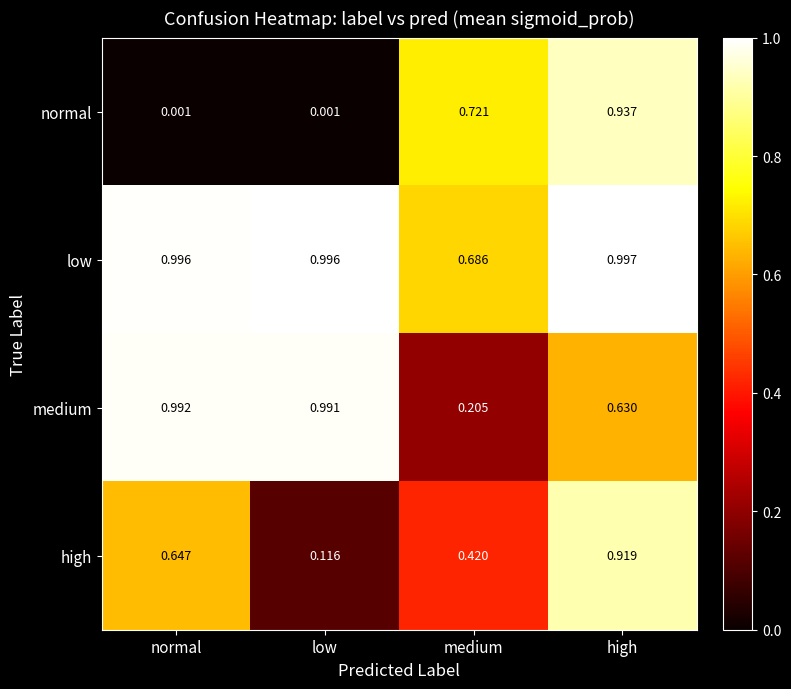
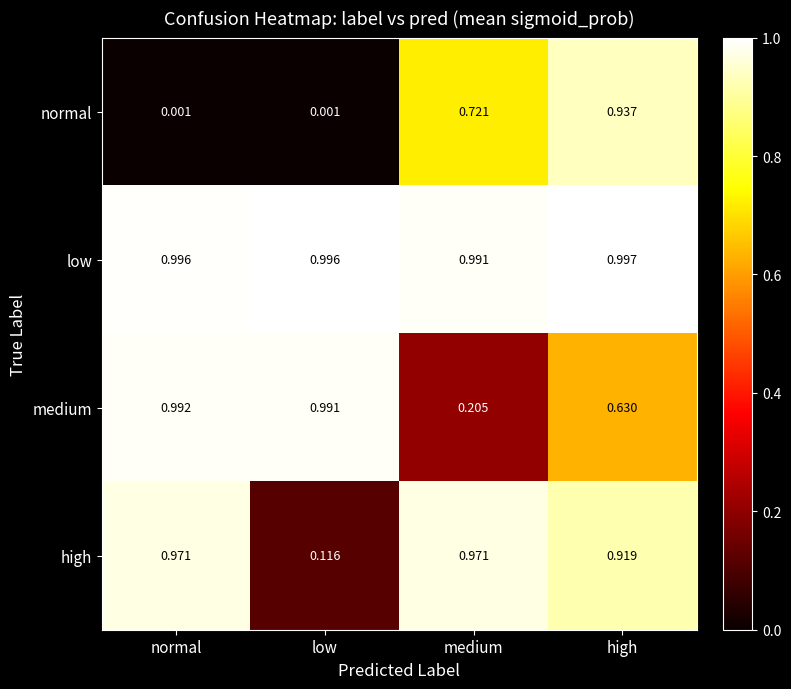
  {
    "normal": {
      "normal": 0.001,
      "low": 0.001,
      "medium": 0.721,
      "high": 0.937
    },
    "low": {
      "normal": 0.996,
      "low": 0.996,
-     "medium": 0.686,
+     "medium": 0.991,
      "high": 0.997
    },
    "medium": {
      "normal": 0.992,
      "low": 0.991,
      "medium": 0.205,
      "high": 0.630
    },
    "high": {
-     "normal": 0.647,
+     "normal": 0.971,
      "low": 0.116,
-     "medium": 0.420,
+     "medium": 0.971,
      "high": 0.919
    }
  }
